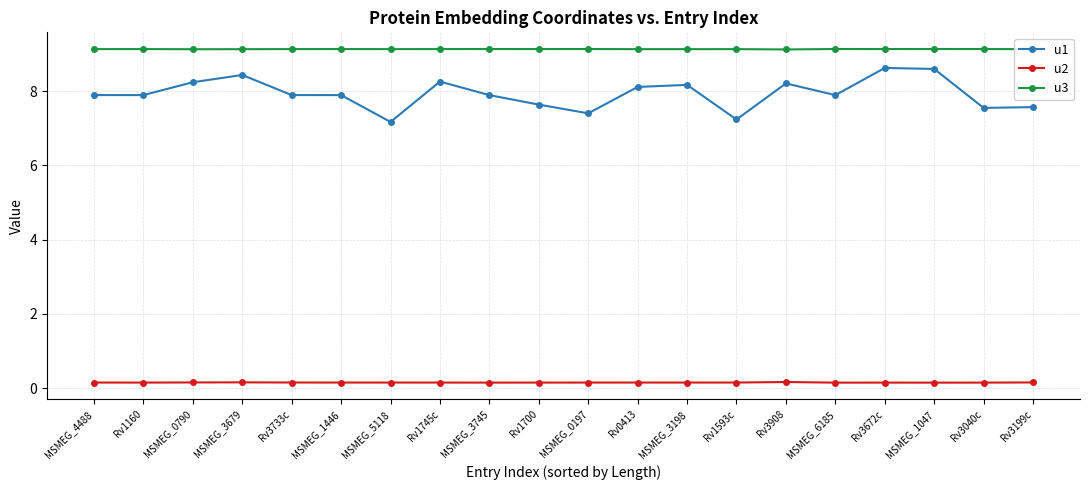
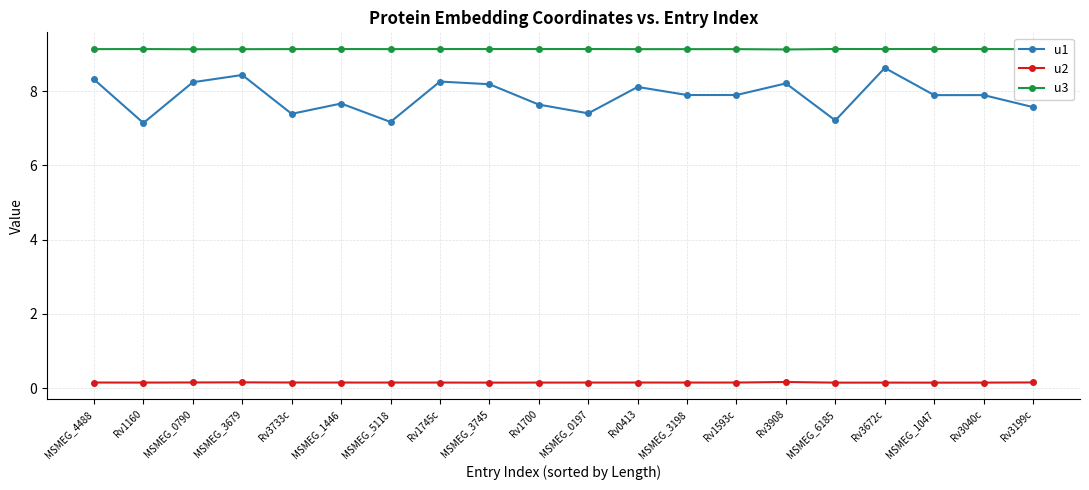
  {
    "u1": {
-     "MSMEG_4488": 7.9,
-     "Rv1160": 7.9,
+     "MSMEG_4488": 8.3,
+     "Rv1160": 7.1,
      "MSMEG_0790": 8.2,
      "MSMEG_3679": 8.4,
-     "Rv3733c": 7.9,
-     "MSMEG_1446": 7.9,
+     "Rv3733c": 7.4,
+     "MSMEG_1446": 7.7,
      "MSMEG_5118": 7.2,
      "Rv1745c": 8.3,
-     "MSMEG_3745": 7.9,
+     "MSMEG_3745": 8.2,
      "Rv1700": 7.6,
      "MSMEG_0197": 7.4,
      "Rv0413": 8.1,
-     "MSMEG_3198": 8.2,
-     "Rv1593c": 7.2,
+     "MSMEG_3198": 7.9,
+     "Rv1593c": 7.9,
      "Rv3908": 8.2,
-     "MSMEG_6185": 7.9,
+     "MSMEG_6185": 7.2,
      "Rv3672c": 8.6,
-     "MSMEG_1047": 8.6,
-     "Rv3040c": 7.5,
+     "MSMEG_1047": 7.9,
+     "Rv3040c": 7.9,
      "Rv3199c": 7.6
    },
    "u2": {
      "MSMEG_4488": 0.1,
      "Rv1160": 0.1,
      "MSMEG_0790": 0.2,
      "MSMEG_3679": 0.2,
      "Rv3733c": 0.1,
      "MSMEG_1446": 0.1,
      "MSMEG_5118": 0.1,
      "Rv1745c": 0.1,
      "MSMEG_3745": 0.1,
      "Rv1700": 0.1,
      "MSMEG_0197": 0.1,
      "Rv0413": 0.1,
      "MSMEG_3198": 0.1,
      "Rv1593c": 0.1,
      "Rv3908": 0.2,
      "MSMEG_6185": 0.1,
      "Rv3672c": 0.1,
      "MSMEG_1047": 0.1,
      "Rv3040c": 0.1,
      "Rv3199c": 0.2
    },
    "u3": {
      "MSMEG_4488": 9.1,
      "Rv1160": 9.1,
      "MSMEG_0790": 9.1,
      "MSMEG_3679": 9.1,
      "Rv3733c": 9.1,
      "MSMEG_1446": 9.1,
      "MSMEG_5118": 9.1,
      "Rv1745c": 9.1,
      "MSMEG_3745": 9.1,
      "Rv1700": 9.1,
      "MSMEG_0197": 9.1,
      "Rv0413": 9.1,
      "MSMEG_3198": 9.1,
      "Rv1593c": 9.1,
      "Rv3908": 9.1,
      "MSMEG_6185": 9.1,
      "Rv3672c": 9.1,
      "MSMEG_1047": 9.1,
      "Rv3040c": 9.1
    }
  }
